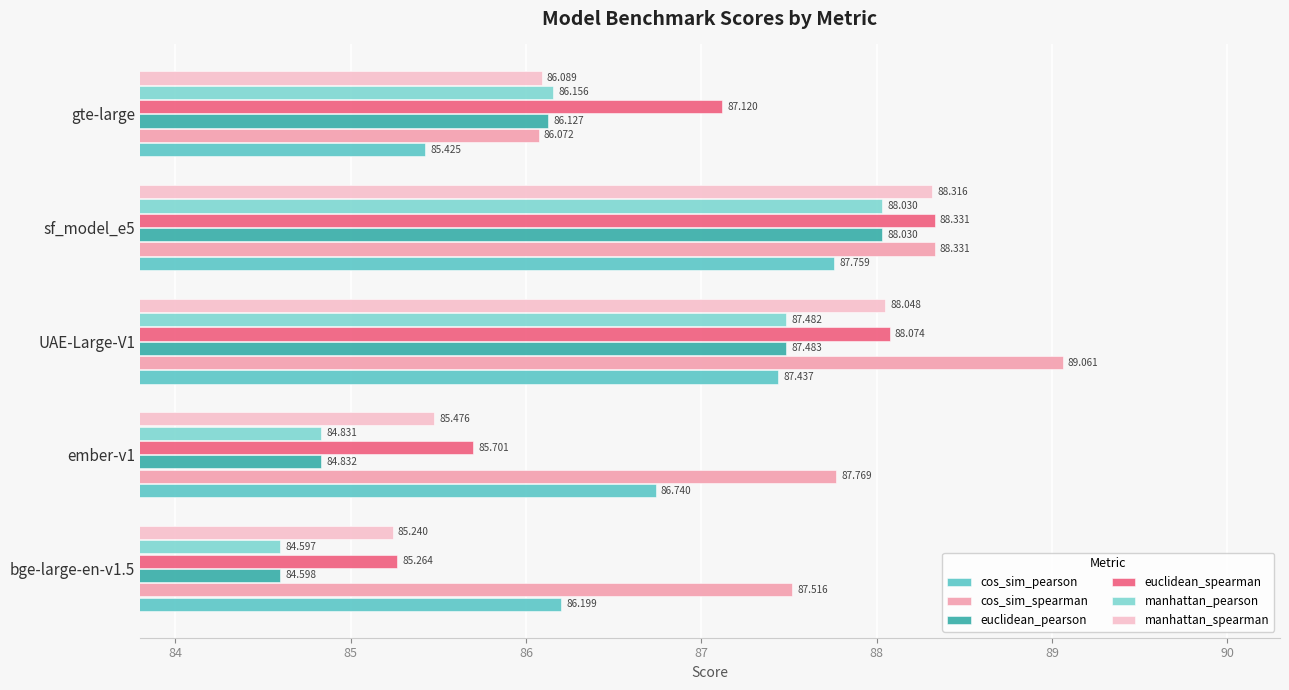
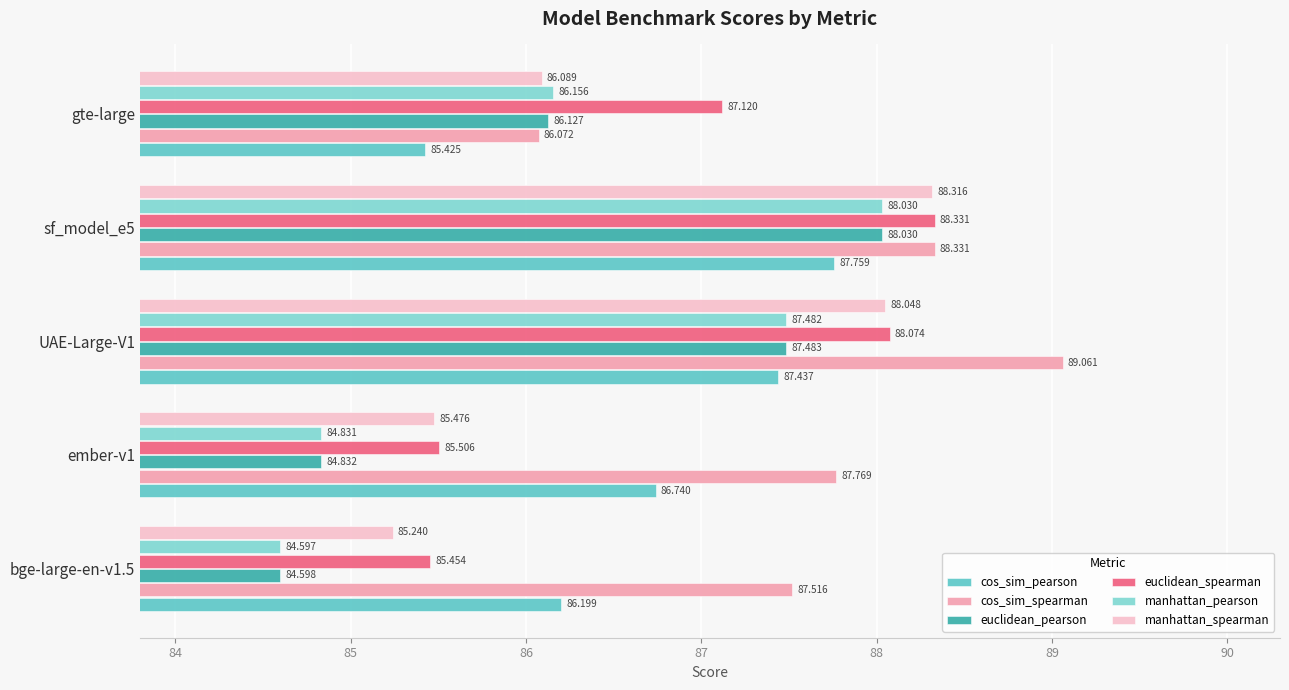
  {
    "euclidean_spearman": {
      "gte-large": 87.120,
      "sf_model_e5": 88.331,
      "UAE-Large-V1": 88.074,
-     "ember-v1": 85.701,
-     "bge-large-en-v1.5": 85.264
+     "ember-v1": 85.506,
+     "bge-large-en-v1.5": 85.454
    }
  }
